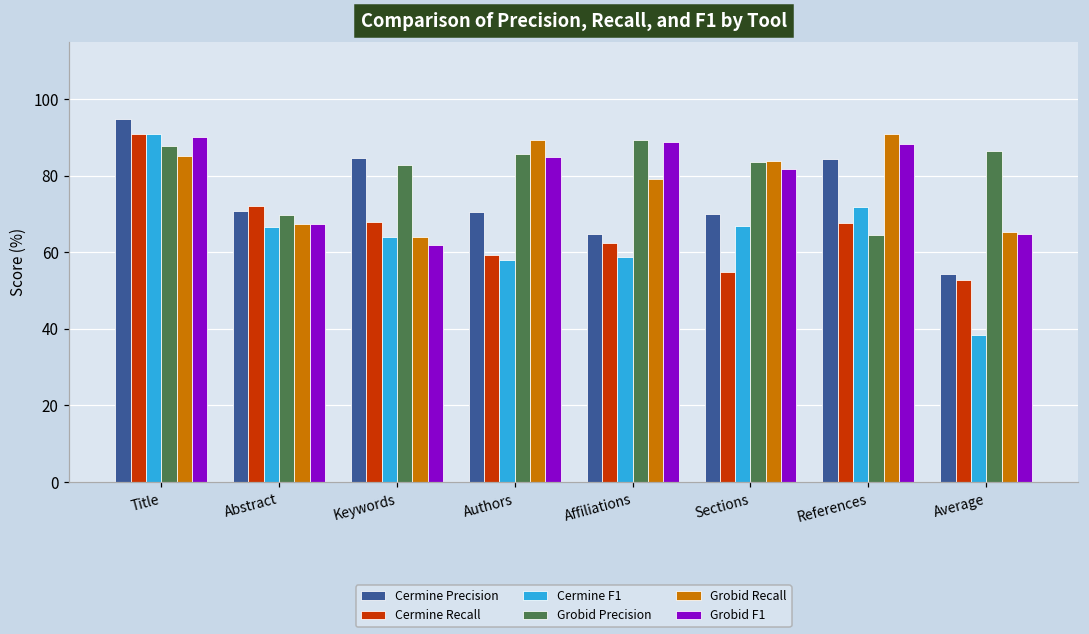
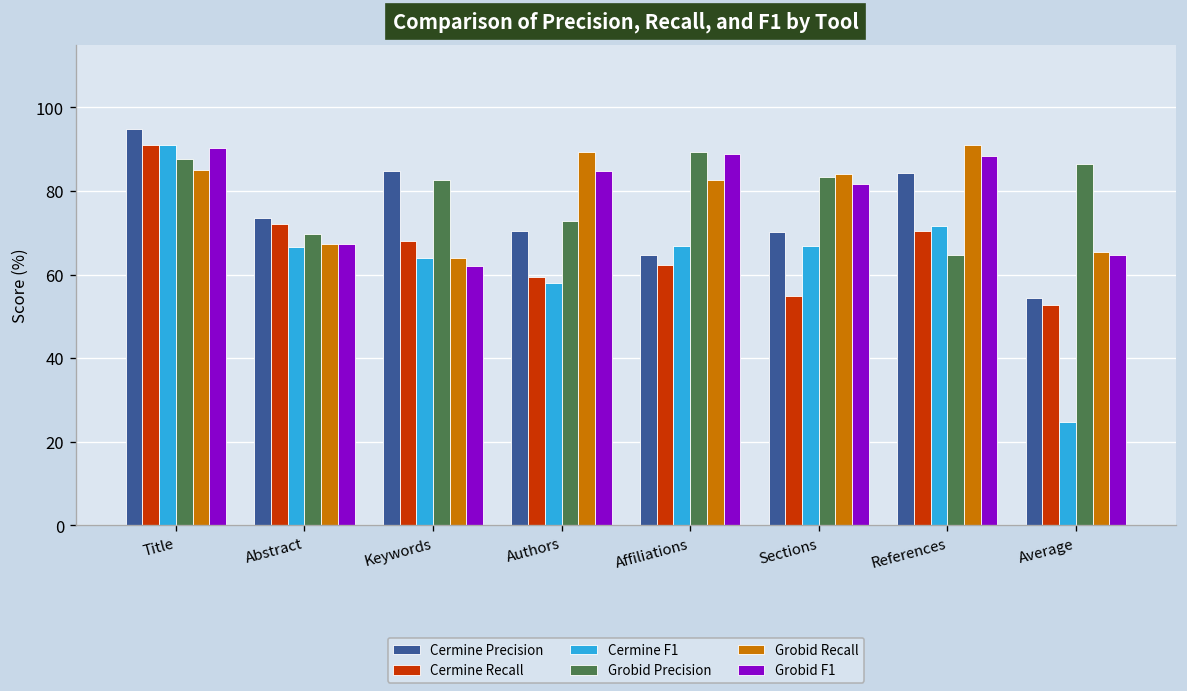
  {
    "Cermine Precision": {
      "Title": 95,
-     "Abstract": 71,
+     "Abstract": 74,
      "Keywords": 85,
      "Authors": 71,
      "Affiliations": 65,
      "Sections": 70,
      "References": 84,
      "Average": 54
    },
    "Cermine Recall": {
      "Title": 91,
      "Abstract": 72,
      "Keywords": 68,
      "Authors": 59,
      "Affiliations": 62,
      "Sections": 55,
-     "References": 68,
+     "References": 71,
      "Average": 53
    },
    "Cermine F1": {
      "Title": 91,
      "Abstract": 67,
      "Keywords": 64,
      "Authors": 58,
-     "Affiliations": 59,
+     "Affiliations": 67,
      "Sections": 67,
      "References": 72,
-     "Average": 39
+     "Average": 25
    },
    "Grobid Precision": {
      "Title": 88,
      "Abstract": 70,
      "Keywords": 83,
-     "Authors": 86,
+     "Authors": 73,
      "Affiliations": 89,
      "Sections": 83,
      "References": 65,
      "Average": 86
    },
    "Grobid Recall": {
      "Title": 85,
      "Abstract": 67,
      "Keywords": 64,
      "Authors": 89,
-     "Affiliations": 79,
+     "Affiliations": 83,
      "Sections": 84,
      "References": 91,
      "Average": 65
    },
    "Grobid F1": {
      "Title": 90,
      "Abstract": 67,
      "Keywords": 62,
      "Authors": 85,
      "Affiliations": 89,
      "Sections": 82,
      "References": 88,
      "Average": 65
    }
  }
